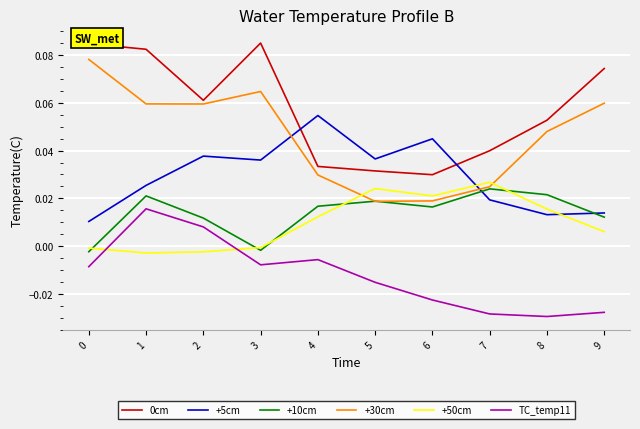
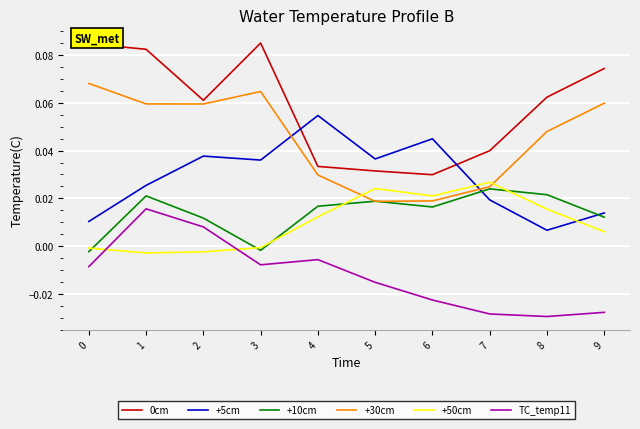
  {
    "0cm": {
      "1": 0.082,
      "2": 0.061,
      "3": 0.085,
      "4": 0.033,
      "5": 0.031,
      "6": 0.030,
      "7": 0.040,
-     "8": 0.053,
+     "8": 0.062,
      "9": 0.074
    },
    "+5cm": {
      "0": 0.010,
      "1": 0.025,
      "2": 0.038,
      "3": 0.036,
      "4": 0.055,
      "5": 0.037,
      "6": 0.045,
      "7": 0.019,
-     "8": 0.013,
+     "8": 0.007,
      "9": 0.014
    },
    "+10cm": {
      "0": -0.002,
      "1": 0.021,
      "2": 0.012,
      "3": -0.002,
      "4": 0.017,
      "6": 0.016,
      "8": 0.022,
      "9": 0.012
    },
    "+30cm": {
-     "0": 0.078,
+     "0": 0.068,
      "1": 0.060,
      "2": 0.060,
      "3": 0.065,
      "4": 0.030,
      "6": 0.019,
      "8": 0.048,
      "9": 0.060
    },
    "+50cm": {
      "0": -0.001,
      "1": -0.003,
      "2": -0.002,
      "3": -0.001,
      "4": 0.012,
      "5": 0.024,
      "6": 0.021,
      "7": 0.027,
      "8": 0.016,
      "9": 0.006
    },
    "TC_temp11": {
      "0": -0.009,
      "1": 0.016,
      "2": 0.008,
      "3": -0.008,
      "4": -0.006,
      "5": -0.015,
      "6": -0.023,
      "7": -0.028,
      "8": -0.029,
      "9": -0.028
    }
  }
